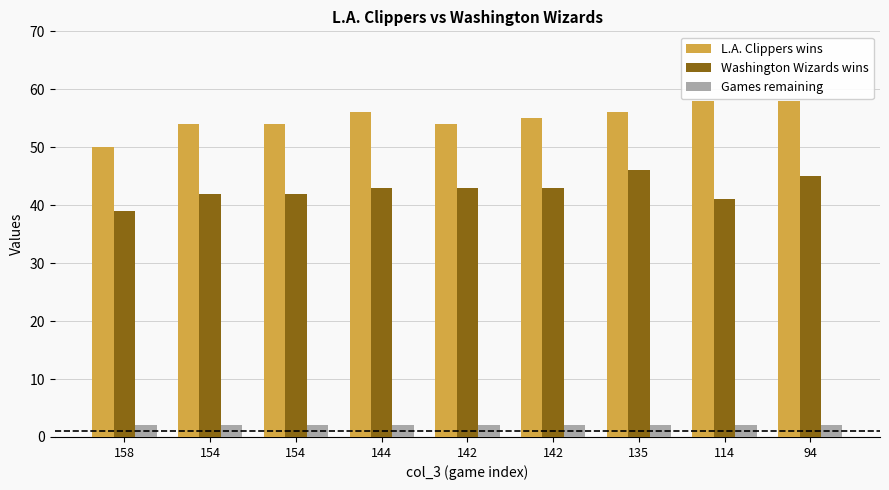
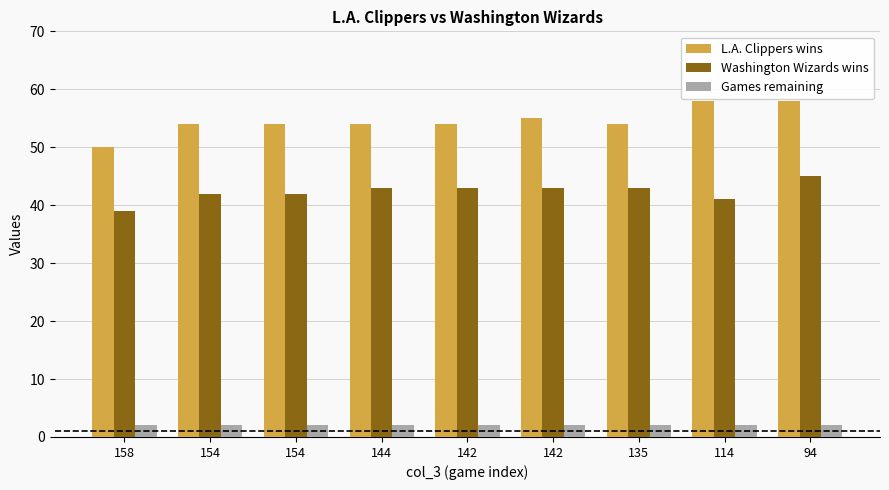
  {
    "L.A. Clippers wins": {
      "158": 50,
-     "144": 56,
-     "135": 56,
+     "144": 54,
+     "135": 54,
      "114": 58,
      "94": 58
    },
    "Washington Wizards wins": {
      "158": 39,
      "144": 43,
-     "135": 46,
+     "135": 43,
      "114": 41,
      "94": 45
    },
    "Games remaining": {
      "158": 2,
      "144": 2,
      "135": 2,
      "114": 2,
      "94": 2
    }
  }
